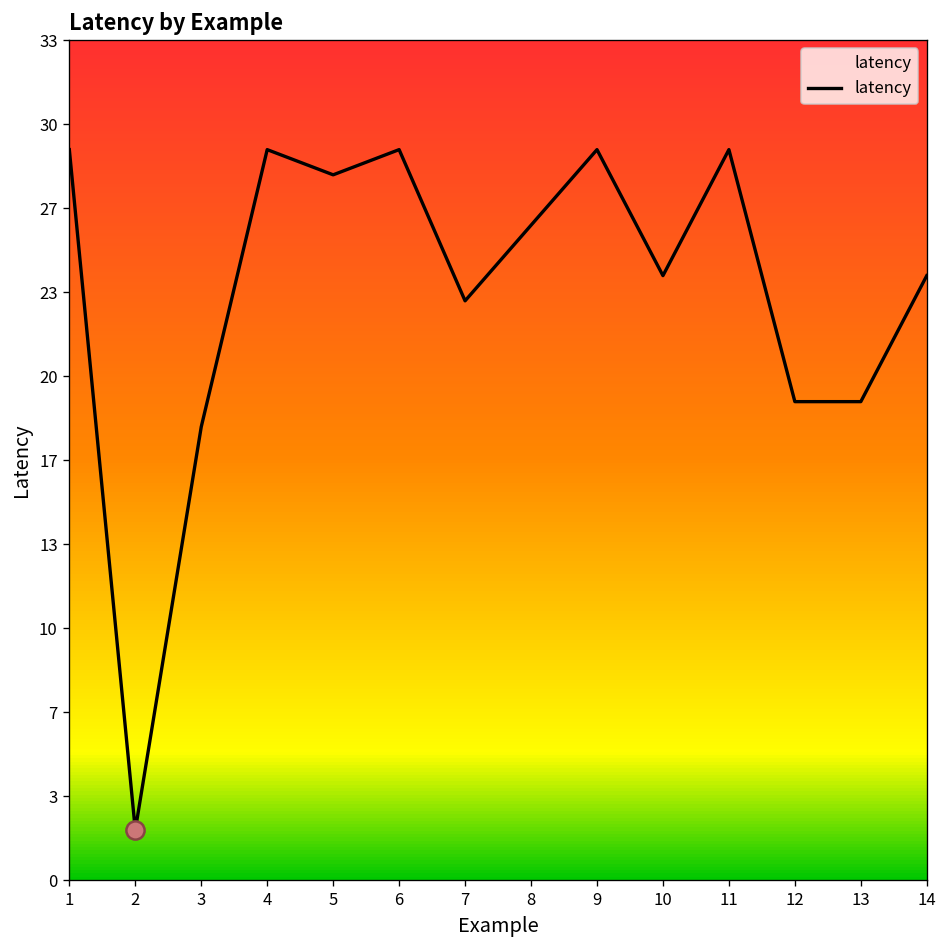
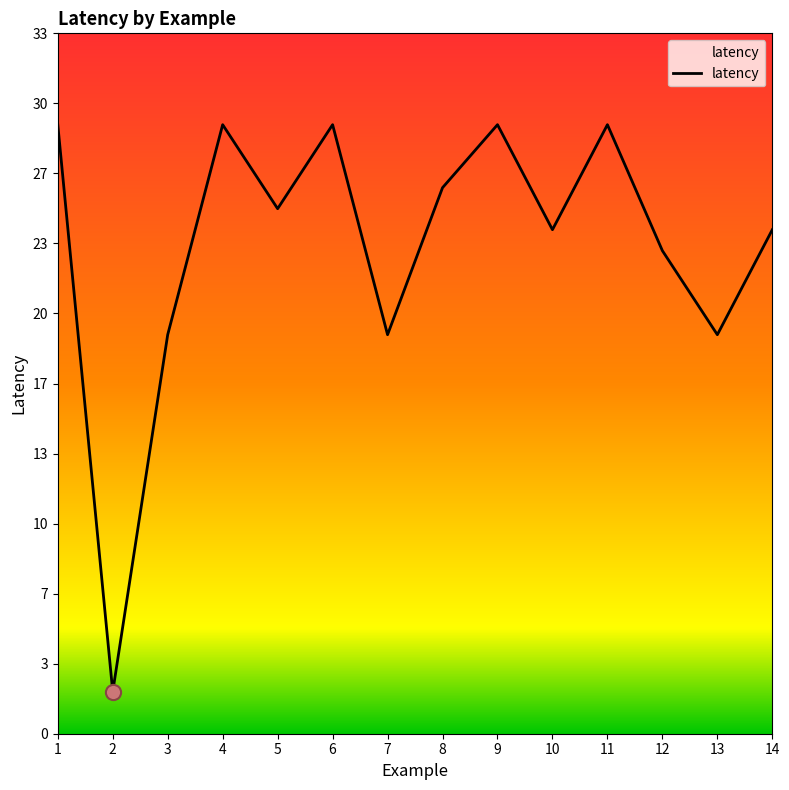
  {
    "latency": {
      "1": 29,
-     "3": 18,
+     "3": 19,
      "4": 29,
-     "5": 28,
+     "5": 25,
      "6": 29,
-     "7": 23,
+     "7": 19,
      "8": 26,
      "9": 29,
      "10": 24,
      "11": 29,
-     "12": 19,
+     "12": 23,
      "13": 19,
      "14": 24
    }
  }
